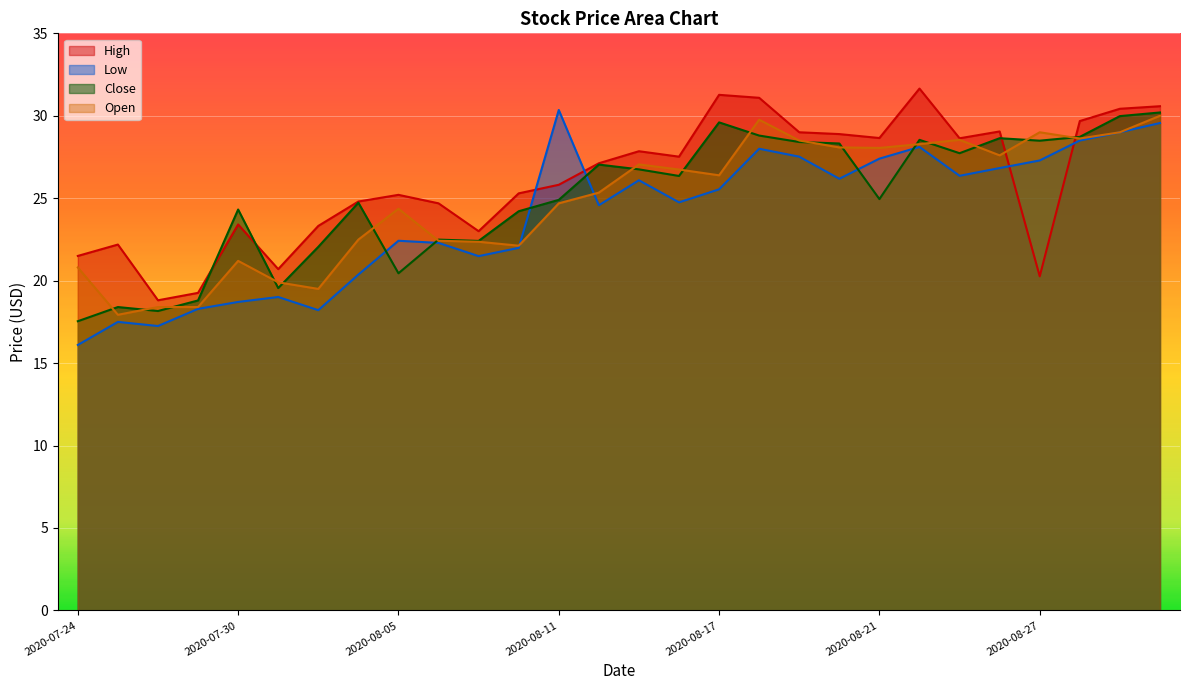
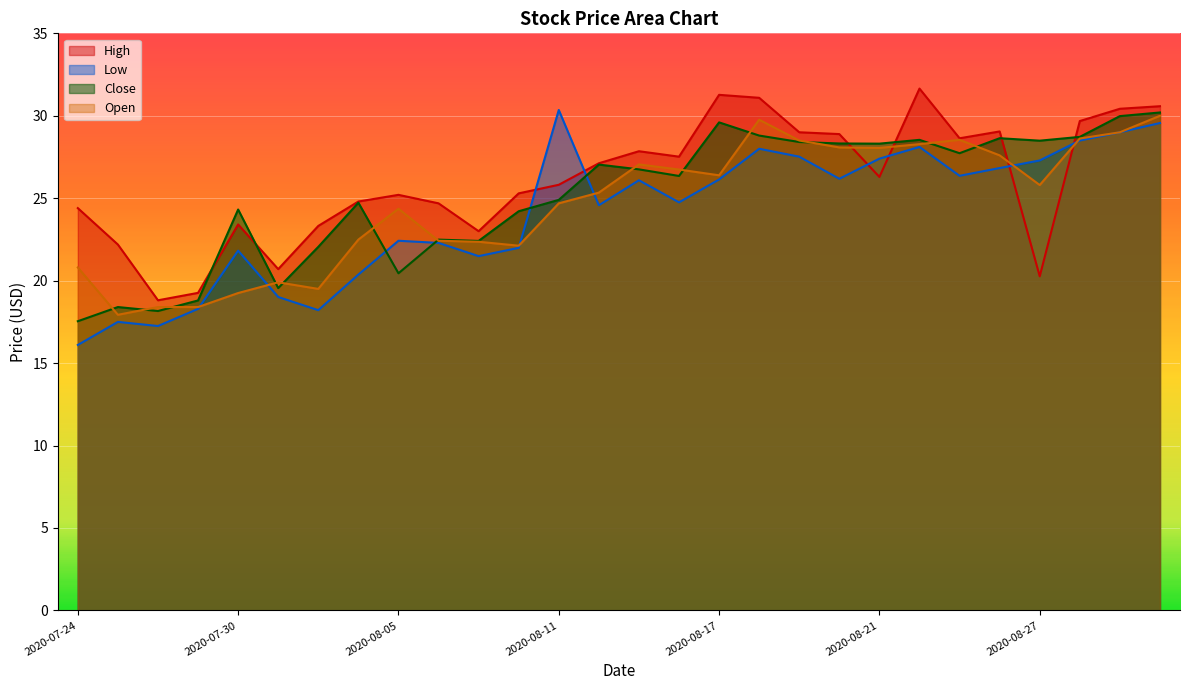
  {
    "High": {
-     "2020-07-24": 21.5,
+     "2020-07-24": 24.4,
      "2020-07-30": 23.4,
      "2020-08-05": 25.2,
      "2020-08-11": 25.8,
      "2020-08-17": 31.3,
-     "2020-08-21": 28.7,
+     "2020-08-21": 26.3,
      "2020-08-27": 20.3
    },
    "Low": {
      "2020-07-24": 16.1,
-     "2020-07-30": 18.7,
+     "2020-07-30": 21.8,
      "2020-08-05": 22.4,
      "2020-08-11": 30.4,
-     "2020-08-17": 25.5,
+     "2020-08-17": 26.1,
      "2020-08-21": 27.4,
      "2020-08-27": 27.3
    },
    "Close": {
      "2020-07-24": 17.5,
      "2020-07-30": 24.3,
      "2020-08-05": 20.4,
      "2020-08-11": 24.9,
      "2020-08-17": 29.6,
-     "2020-08-21": 24.9,
+     "2020-08-21": 28.3,
      "2020-08-27": 28.5
    },
    "Open": {
      "2020-07-24": 20.8,
-     "2020-07-30": 21.2,
+     "2020-07-30": 19.3,
      "2020-08-05": 24.4,
      "2020-08-11": 24.7,
      "2020-08-17": 26.4,
      "2020-08-21": 28.0,
-     "2020-08-27": 29.0
+     "2020-08-27": 25.8
    }
  }
